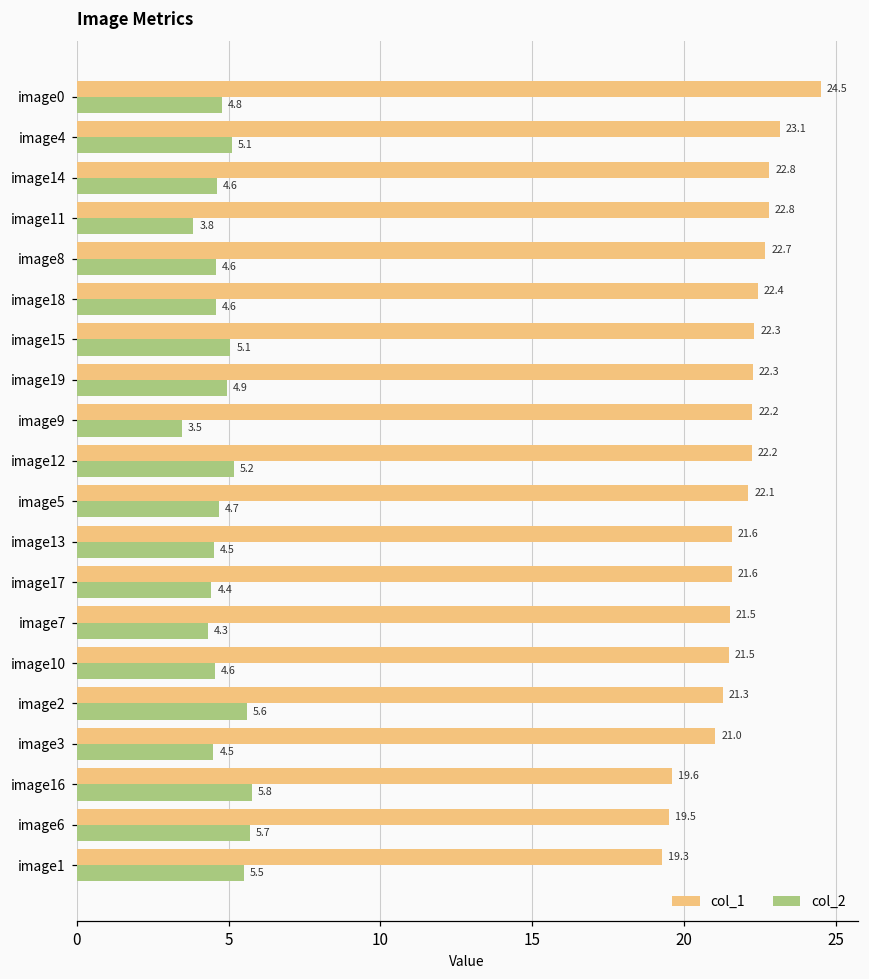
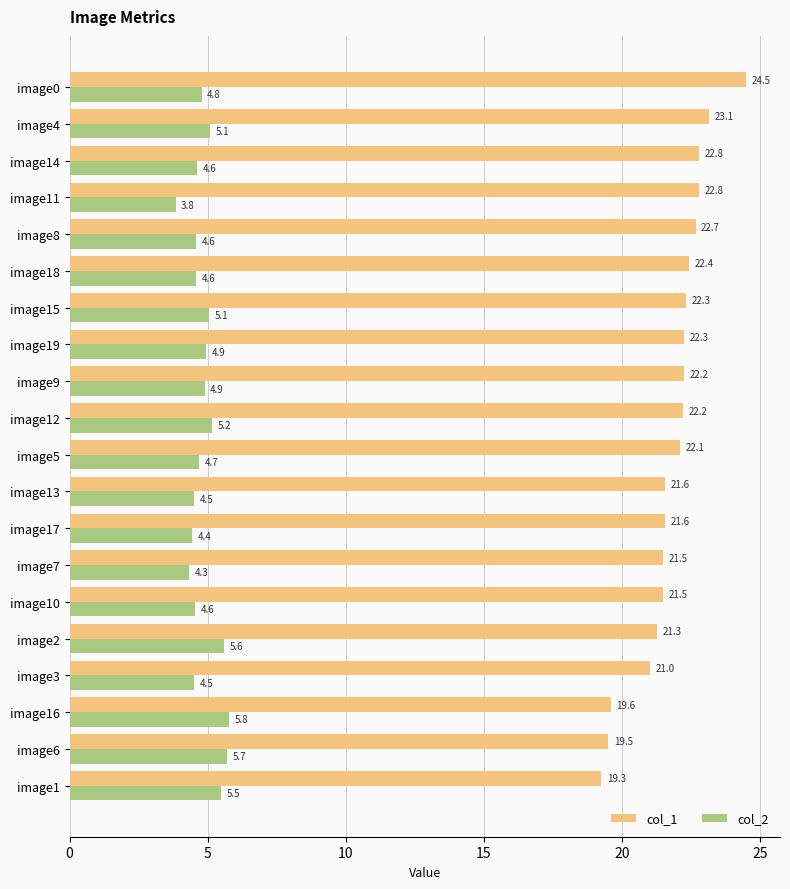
  {
    "col_1": {
      "image0": 24.5,
      "image4": 23.1,
      "image14": 22.8,
      "image11": 22.8,
      "image8": 22.7,
      "image18": 22.4,
      "image15": 22.3,
      "image19": 22.3,
      "image9": 22.2,
      "image12": 22.2,
      "image5": 22.1,
      "image13": 21.6,
      "image17": 21.6,
      "image7": 21.5,
      "image10": 21.5,
      "image2": 21.3,
      "image3": 21.0,
      "image16": 19.6,
      "image6": 19.5,
      "image1": 19.3
    },
    "col_2": {
      "image0": 4.8,
      "image4": 5.1,
      "image14": 4.6,
      "image11": 3.8,
      "image8": 4.6,
      "image18": 4.6,
      "image15": 5.1,
      "image19": 4.9,
-     "image9": 3.5,
+     "image9": 4.9,
      "image12": 5.2,
      "image5": 4.7,
      "image13": 4.5,
      "image17": 4.4,
      "image7": 4.3,
      "image10": 4.6,
      "image2": 5.6,
      "image3": 4.5,
      "image16": 5.8,
      "image6": 5.7,
      "image1": 5.5
    }
  }
